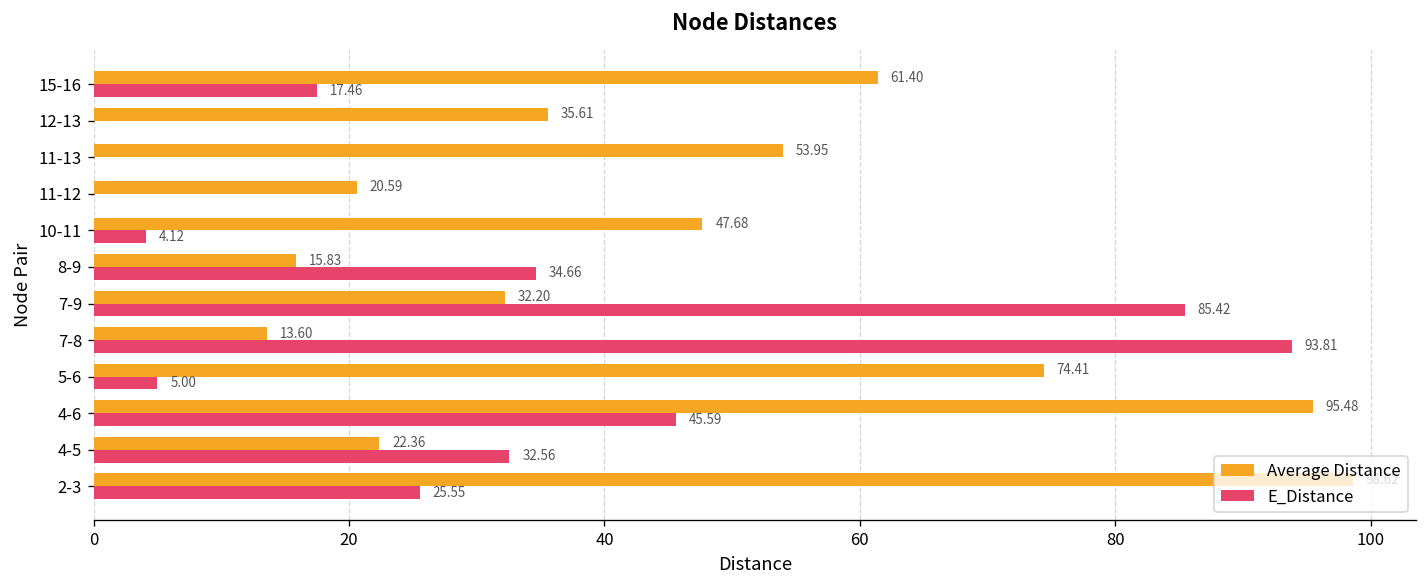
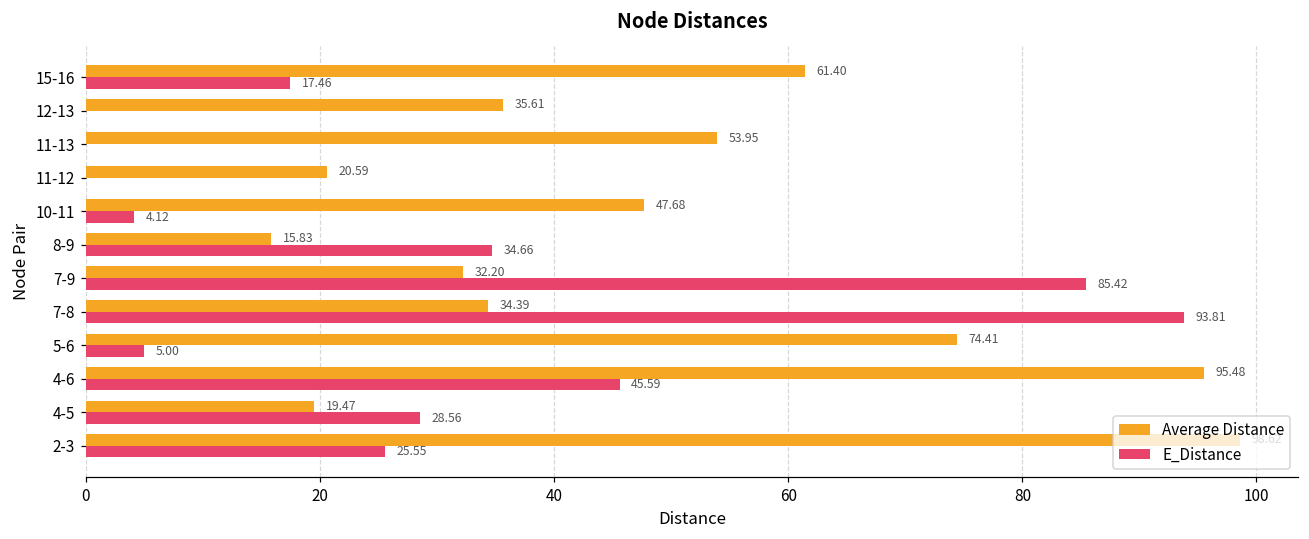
  {
    "Average Distance": {
      "15-16": 61.40,
      "12-13": 35.61,
      "11-13": 53.95,
      "11-12": 20.59,
      "10-11": 47.68,
      "8-9": 15.83,
      "7-9": 32.20,
-     "7-8": 13.60,
+     "7-8": 34.39,
      "5-6": 74.41,
      "4-6": 95.48,
-     "4-5": 22.36
+     "4-5": 19.47
    },
    "E_Distance": {
      "15-16": 17.46,
      "10-11": 4.12,
      "8-9": 34.66,
      "7-9": 85.42,
      "7-8": 93.81,
      "5-6": 5.00,
      "4-6": 45.59,
-     "4-5": 32.56,
+     "4-5": 28.56,
      "2-3": 25.55
    }
  }
